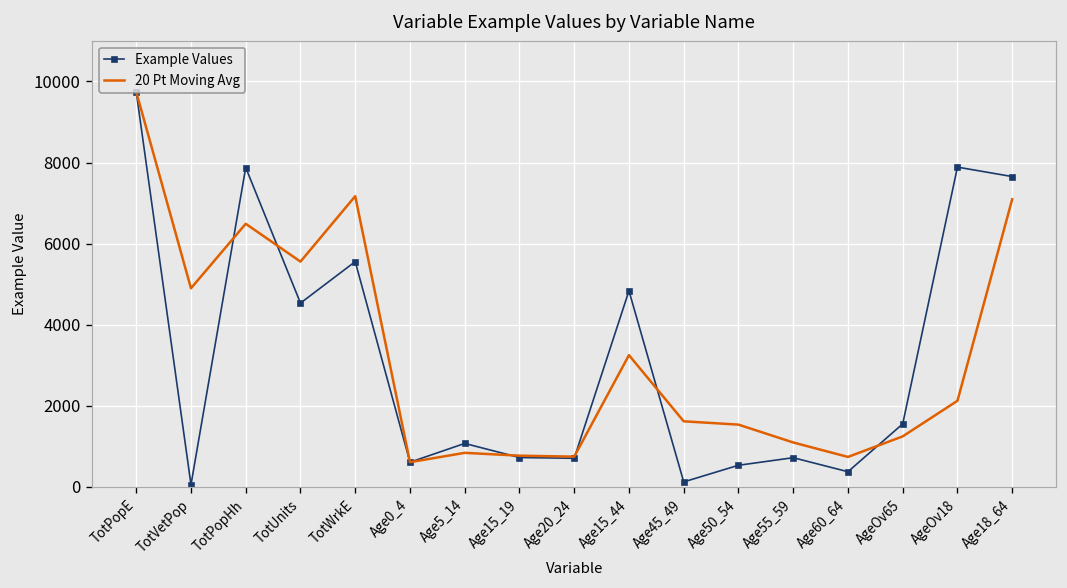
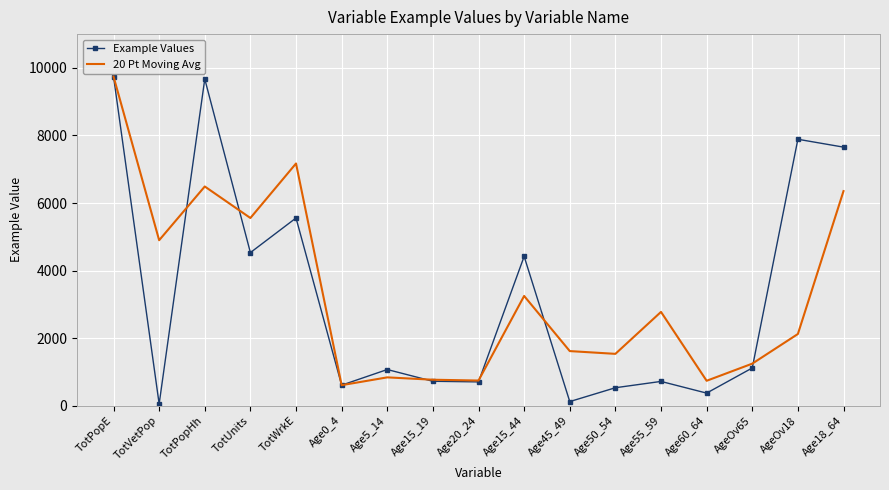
  {
    "Example Values": {
      "TotVetPop": 100,
-     "TotPopHh": 7900,
+     "TotPopHh": 9700,
      "TotUnits": 4500,
      "TotWrkE": 5600,
      "Age5_14": 1100,
-     "Age15_44": 4800,
+     "Age15_44": 4400,
      "Age45_49": 100,
      "Age50_54": 500,
      "Age55_59": 700,
      "Age60_64": 400,
-     "AgeOv65": 1600,
+     "AgeOv65": 1100,
      "AgeOv18": 7900,
      "Age18_64": 7700
    },
    "20 Pt Moving Avg": {
      "TotVetPop": 4900,
      "TotPopHh": 6500,
      "TotUnits": 5600,
      "TotWrkE": 7200,
      "Age5_14": 800,
      "Age15_44": 3200,
      "Age45_49": 1600,
      "Age50_54": 1500,
-     "Age55_59": 1100,
+     "Age55_59": 2800,
      "Age60_64": 700,
      "AgeOv65": 1200,
      "AgeOv18": 2100,
-     "Age18_64": 7100
+     "Age18_64": 6400
    }
  }
